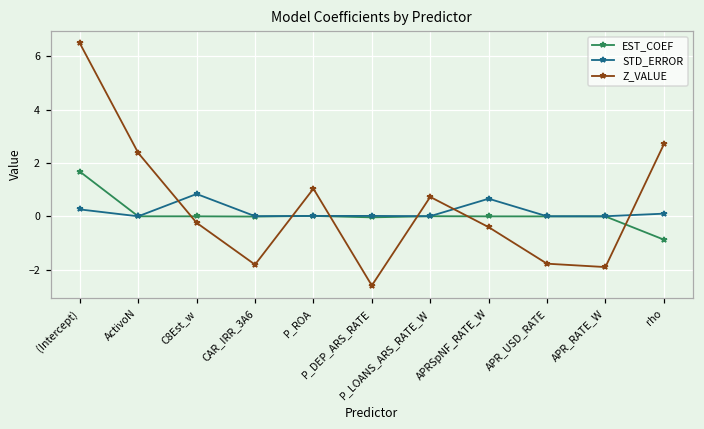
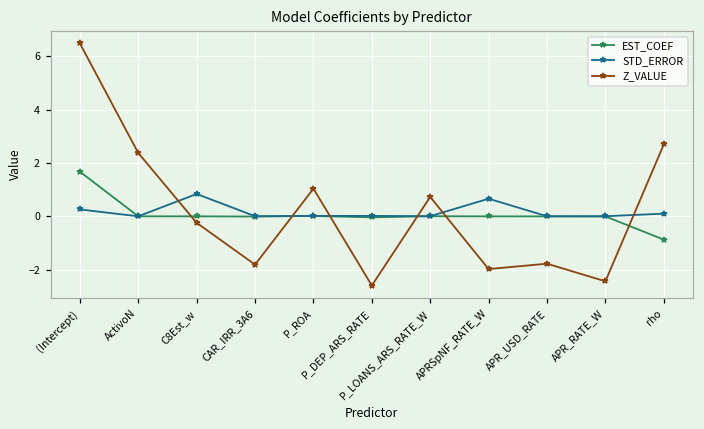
  {
    "EST_COEF": {
      "(Intercept)": 1.7,
      "C8Est_w": 0.0,
      "APRSpNF_RATE_W": 0.0,
      "rho": -0.9
    },
    "STD_ERROR": {
      "(Intercept)": 0.3,
      "C8Est_w": 0.8,
      "APRSpNF_RATE_W": 0.7,
      "rho": 0.1
    },
    "Z_VALUE": {
      "(Intercept)": 6.5,
      "ActivoN": 2.4,
      "C8Est_w": -0.2,
      "CAR_IRR_3A6": -1.8,
      "P_ROA": 1.0,
      "P_DEP_ARS_RATE": -2.6,
      "P_LOANS_ARS_RATE_W": 0.7,
-     "APRSpNF_RATE_W": -0.4,
+     "APRSpNF_RATE_W": -2.0,
      "APR_USD_RATE": -1.8,
-     "APR_RATE_W": -1.9,
+     "APR_RATE_W": -2.4,
      "rho": 2.7
    }
  }
